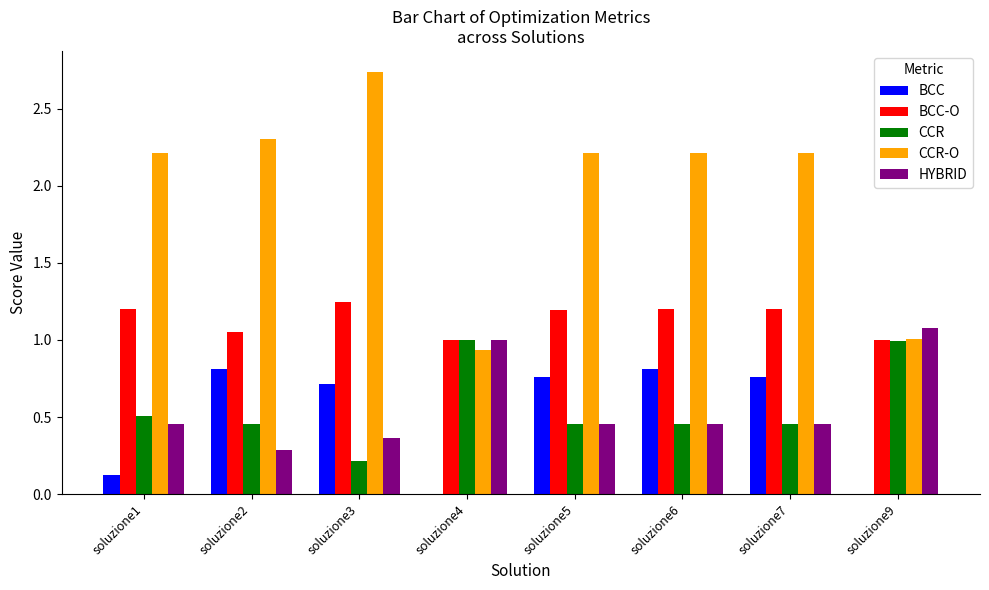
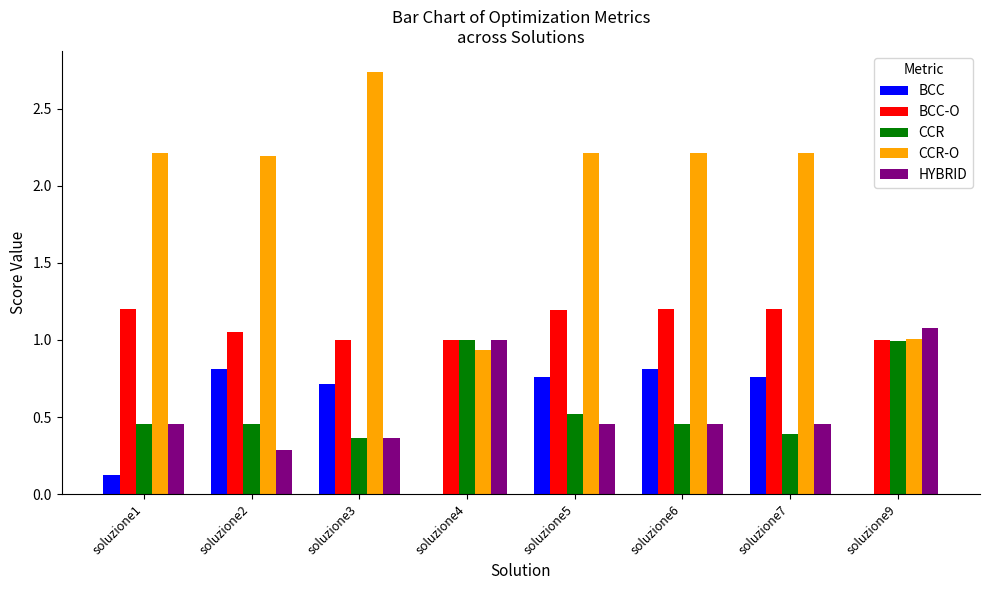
  {
    "BCC": {
      "soluzione1": 0.12,
      "soluzione2": 0.81,
      "soluzione3": 0.72,
      "soluzione4": 0.00,
      "soluzione5": 0.76,
      "soluzione6": 0.81,
      "soluzione7": 0.76,
      "soluzione9": 0.00
    },
    "BCC-O": {
      "soluzione1": 1.20,
      "soluzione2": 1.05,
-     "soluzione3": 1.25,
+     "soluzione3": 1.00,
      "soluzione4": 1.00,
      "soluzione5": 1.19,
      "soluzione6": 1.20,
      "soluzione7": 1.20,
      "soluzione9": 1.00
    },
    "CCR": {
-     "soluzione1": 0.51,
+     "soluzione1": 0.45,
      "soluzione2": 0.46,
-     "soluzione3": 0.22,
+     "soluzione3": 0.37,
      "soluzione4": 1.00,
-     "soluzione5": 0.45,
+     "soluzione5": 0.52,
      "soluzione6": 0.45,
-     "soluzione7": 0.45,
+     "soluzione7": 0.39,
      "soluzione9": 0.99
    },
    "CCR-O": {
      "soluzione1": 2.21,
-     "soluzione2": 2.30,
+     "soluzione2": 2.19,
      "soluzione3": 2.74,
      "soluzione4": 0.94,
      "soluzione5": 2.21,
      "soluzione6": 2.21,
      "soluzione7": 2.21,
      "soluzione9": 1.01
    },
    "HYBRID": {
      "soluzione1": 0.45,
      "soluzione2": 0.29,
      "soluzione3": 0.37,
      "soluzione4": 1.00,
      "soluzione5": 0.45,
      "soluzione6": 0.45,
      "soluzione7": 0.45,
      "soluzione9": 1.08
    }
  }
